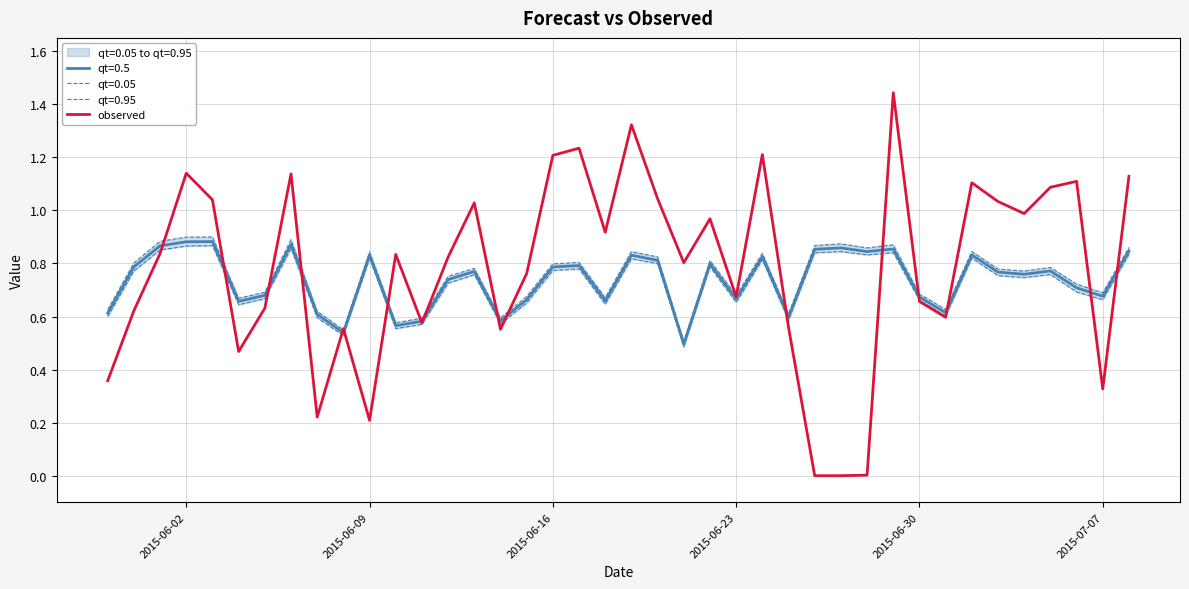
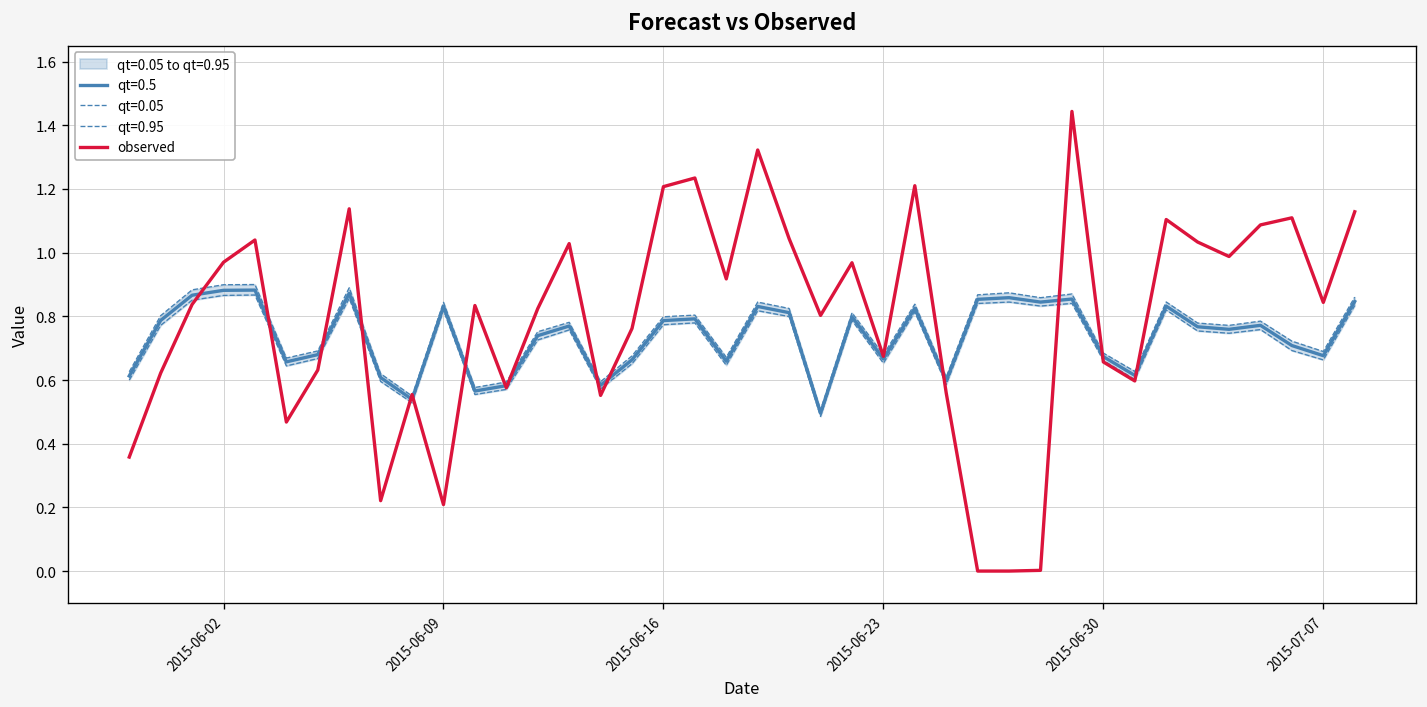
  {
    "observed": {
-     "2015-06-02": 1.14,
+     "2015-06-02": 0.97,
      "2015-06-09": 0.21,
      "2015-06-16": 1.21,
-     "2015-07-07": 0.33
+     "2015-07-07": 0.84
    }
  }
